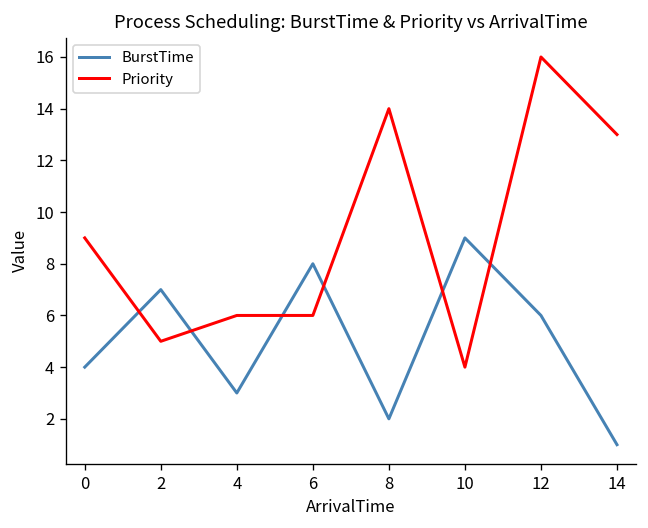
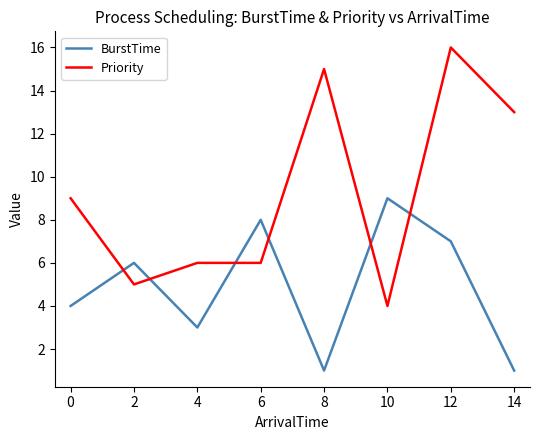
  {
    "BurstTime": {
      "0": 4,
-     "2": 7,
+     "2": 6,
      "4": 3,
      "6": 8,
-     "8": 2,
+     "8": 1,
      "10": 9,
-     "12": 6,
+     "12": 7,
      "14": 1
    },
    "Priority": {
      "0": 9,
      "2": 5,
      "4": 6,
      "6": 6,
-     "8": 14,
+     "8": 15,
      "10": 4,
      "12": 16,
      "14": 13
    }
  }
